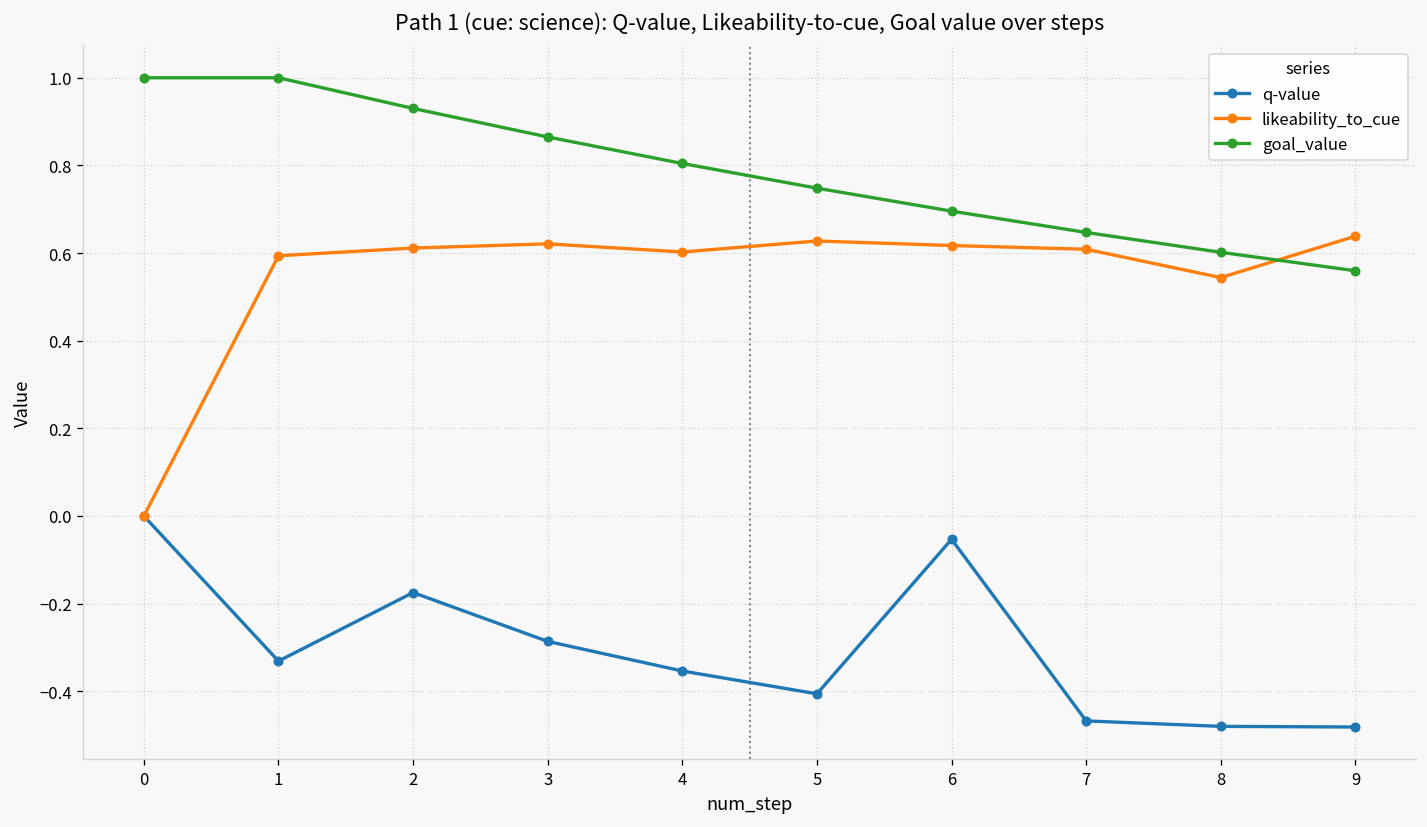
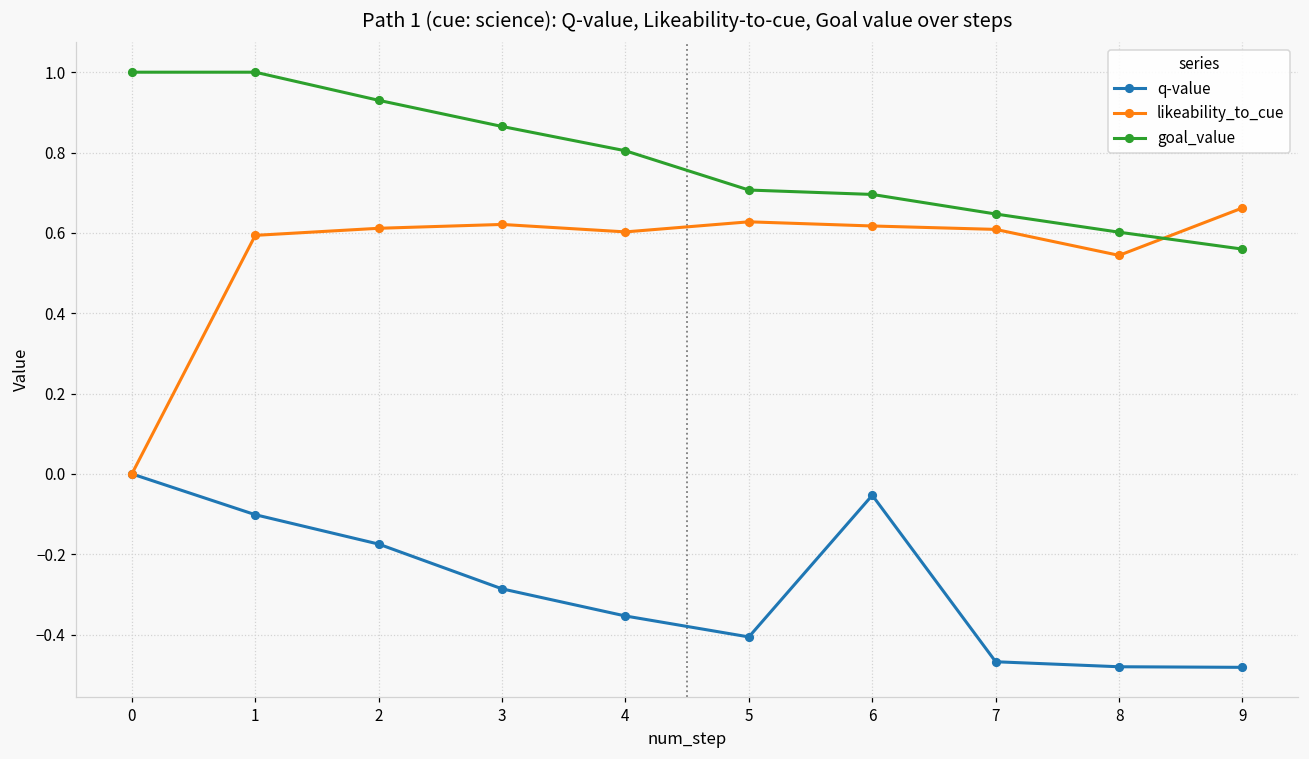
  {
    "q-value": {
-     "1": -0.33,
+     "1": -0.10,
      "2": -0.17,
      "3": -0.29,
      "4": -0.35,
      "5": -0.41,
      "6": -0.05,
      "7": -0.47,
      "8": -0.48,
      "9": -0.48
    },
    "likeability_to_cue": {
      "1": 0.59,
      "2": 0.61,
      "3": 0.62,
      "4": 0.60,
      "5": 0.63,
      "6": 0.62,
      "7": 0.61,
      "8": 0.54,
-     "9": 0.64
+     "9": 0.66
    },
    "goal_value": {
      "0": 1.00,
      "1": 1.00,
      "2": 0.93,
      "3": 0.86,
      "4": 0.80,
-     "5": 0.75,
+     "5": 0.71,
      "6": 0.70,
      "7": 0.65,
      "8": 0.60,
      "9": 0.56
    }
  }
